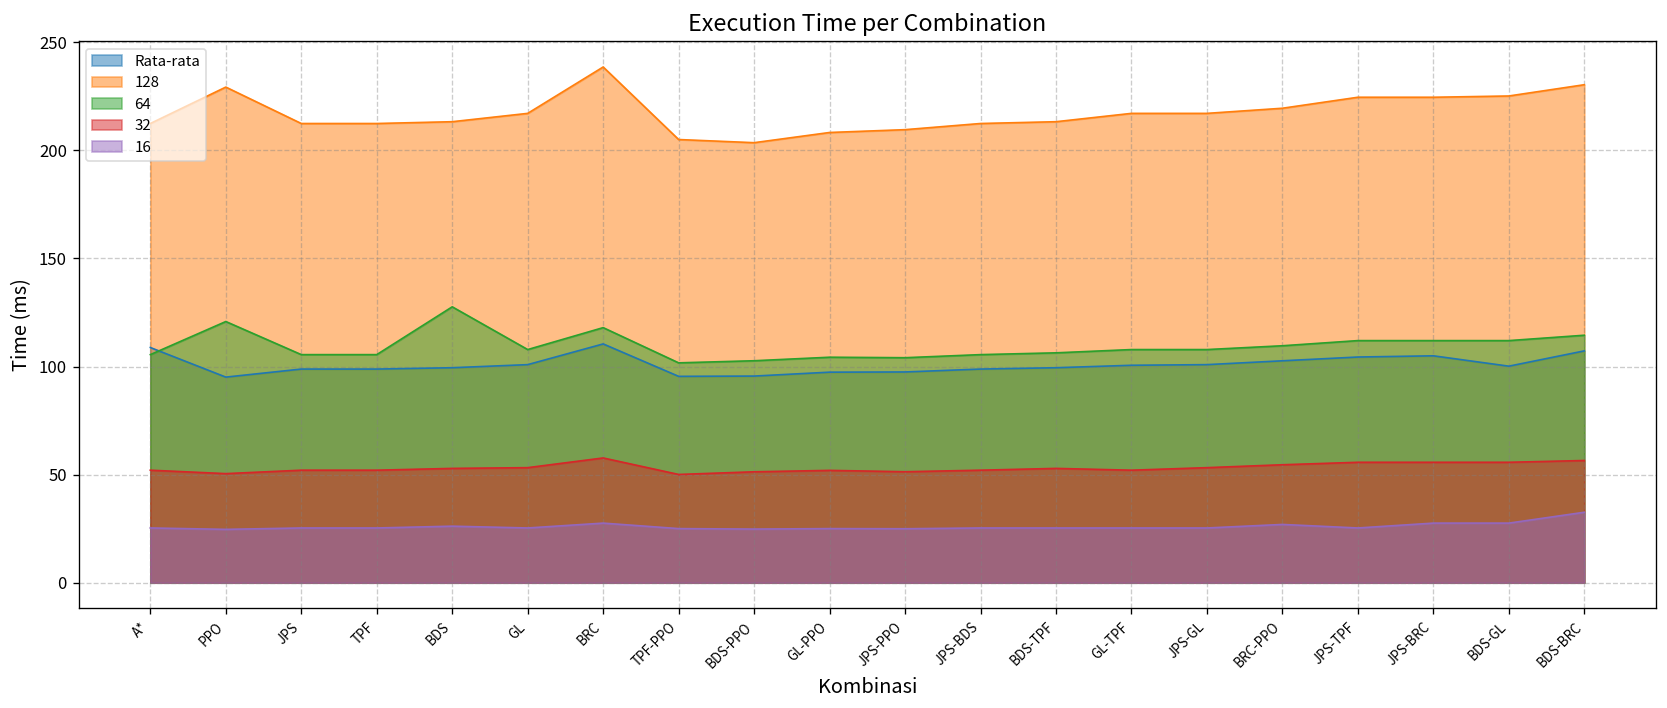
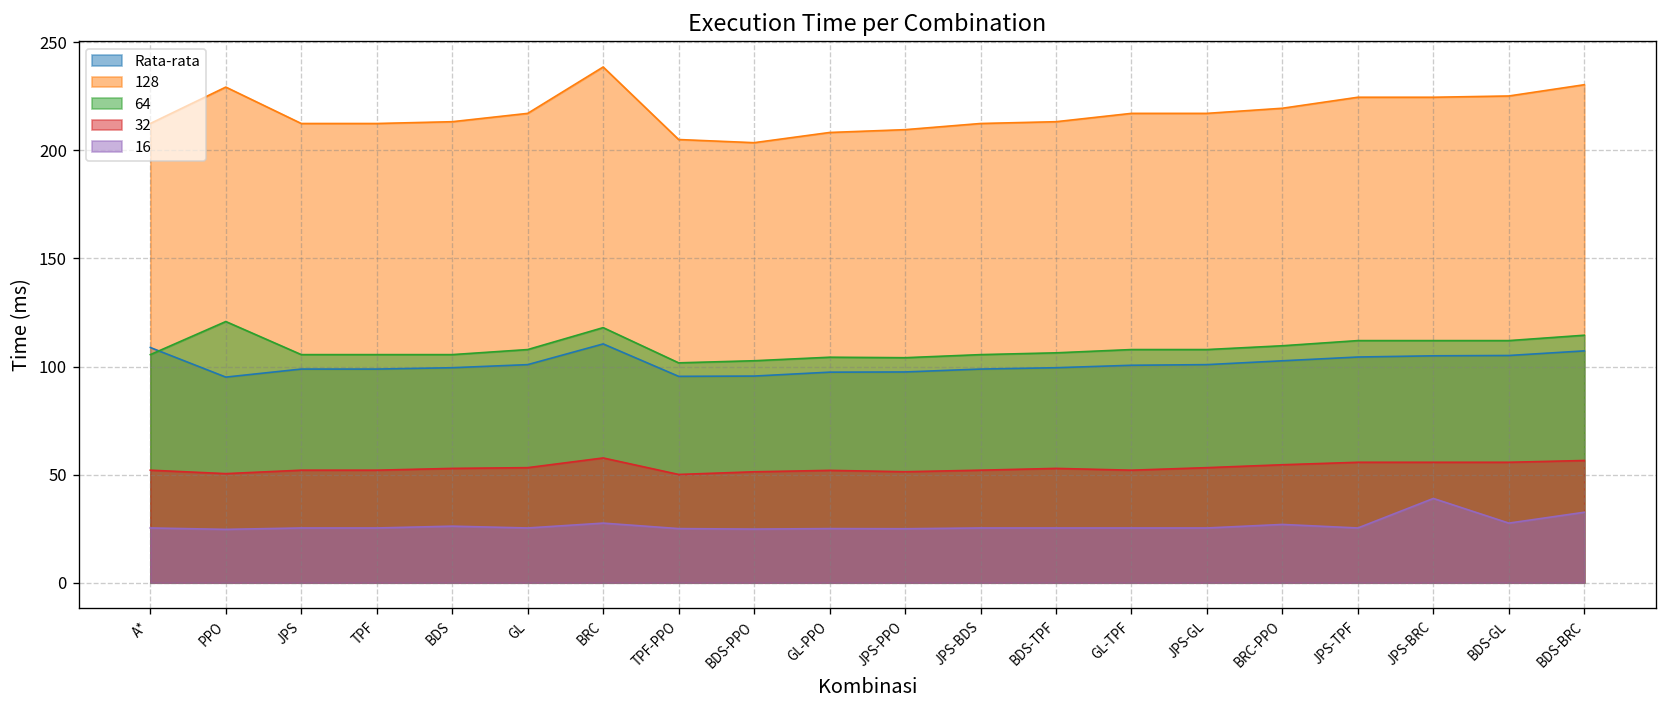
  {
    "Rata-rata": {
      "A*": 109,
      "PPO": 95,
      "JPS": 99,
      "TPF": 99,
      "BDS": 99,
      "GL": 101,
      "BRC": 110,
      "TPF-PPO": 95,
      "BDS-PPO": 96,
      "GL-PPO": 97,
      "JPS-PPO": 97,
      "JPS-BDS": 99,
      "BDS-TPF": 99,
      "GL-TPF": 101,
      "JPS-GL": 101,
      "BRC-PPO": 103,
      "JPS-TPF": 104,
      "JPS-BRC": 105,
-     "BDS-GL": 100,
+     "BDS-GL": 105,
      "BDS-BRC": 107
    },
    "128": {
      "PPO": 229,
      "JPS": 212,
      "TPF": 212,
      "BDS": 213,
      "GL": 217,
      "BRC": 239,
      "TPF-PPO": 205,
      "BDS-PPO": 204,
      "GL-PPO": 208,
      "JPS-PPO": 210,
      "JPS-BDS": 212,
      "BDS-TPF": 213,
      "GL-TPF": 217,
      "JPS-GL": 217,
      "BRC-PPO": 219,
      "JPS-TPF": 225,
      "JPS-BRC": 225,
      "BDS-GL": 225,
      "BDS-BRC": 230
    },
    "64": {
      "A*": 105,
      "PPO": 121,
      "JPS": 105,
      "TPF": 105,
-     "BDS": 128,
+     "BDS": 105,
      "GL": 108,
      "BRC": 118,
      "TPF-PPO": 102,
      "BDS-PPO": 103,
      "GL-PPO": 104,
      "JPS-PPO": 104,
      "JPS-BDS": 105,
      "BDS-TPF": 106,
      "GL-TPF": 108,
      "JPS-GL": 108,
      "BRC-PPO": 110,
      "JPS-TPF": 112,
      "JPS-BRC": 112,
      "BDS-GL": 112,
      "BDS-BRC": 114
    },
    "32": {
      "A*": 52,
      "PPO": 50,
      "JPS": 52,
      "TPF": 52,
      "BDS": 53,
      "GL": 53,
      "BRC": 58,
      "TPF-PPO": 50,
      "BDS-PPO": 51,
      "GL-PPO": 52,
      "JPS-PPO": 51,
      "JPS-BDS": 52,
      "BDS-TPF": 53,
      "GL-TPF": 52,
      "JPS-GL": 53,
      "BRC-PPO": 55,
      "JPS-TPF": 56,
      "JPS-BRC": 56,
      "BDS-GL": 56,
      "BDS-BRC": 57
    },
    "16": {
      "A*": 25,
      "PPO": 25,
      "JPS": 25,
      "TPF": 25,
      "BDS": 26,
      "GL": 25,
      "BRC": 28,
      "TPF-PPO": 25,
      "BDS-PPO": 25,
      "GL-PPO": 25,
      "JPS-PPO": 25,
      "JPS-BDS": 25,
      "BDS-TPF": 25,
      "GL-TPF": 25,
      "JPS-GL": 25,
      "BRC-PPO": 27,
      "JPS-TPF": 25,
-     "JPS-BRC": 28,
+     "JPS-BRC": 39,
      "BDS-GL": 28,
      "BDS-BRC": 33
    }
  }
